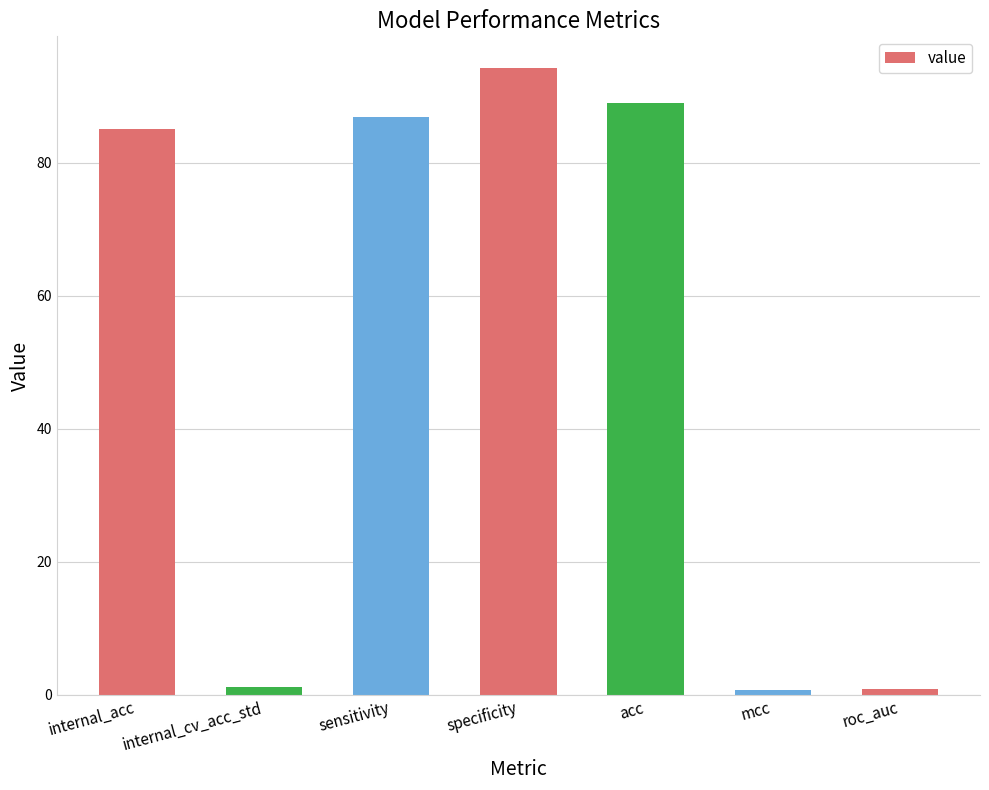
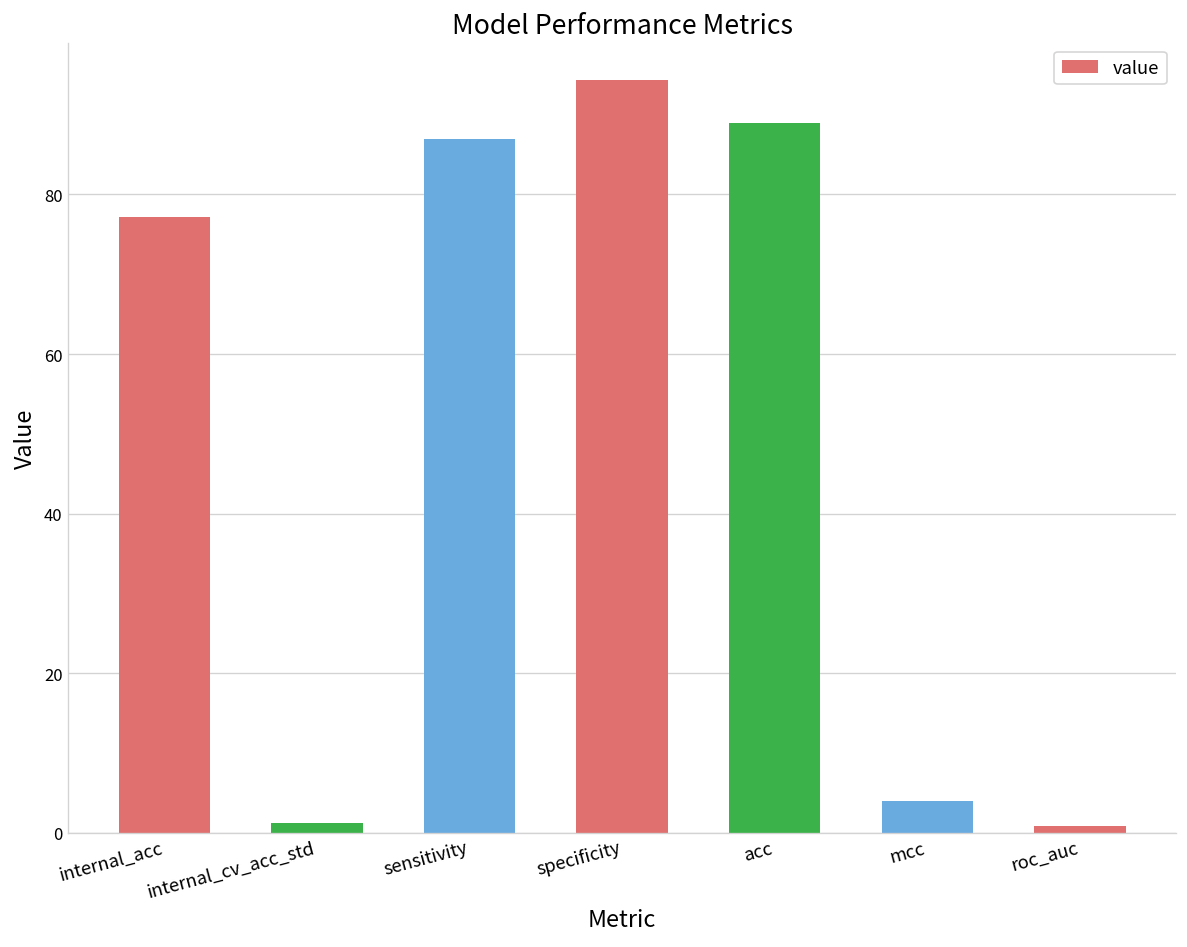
  {
-   "internal_acc": 85,
+   "internal_acc": 77,
    "internal_cv_acc_std": 1,
    "sensitivity": 87,
    "specificity": 94,
    "acc": 89,
-   "mcc": 1,
+   "mcc": 4,
    "roc_auc": 1
  }
